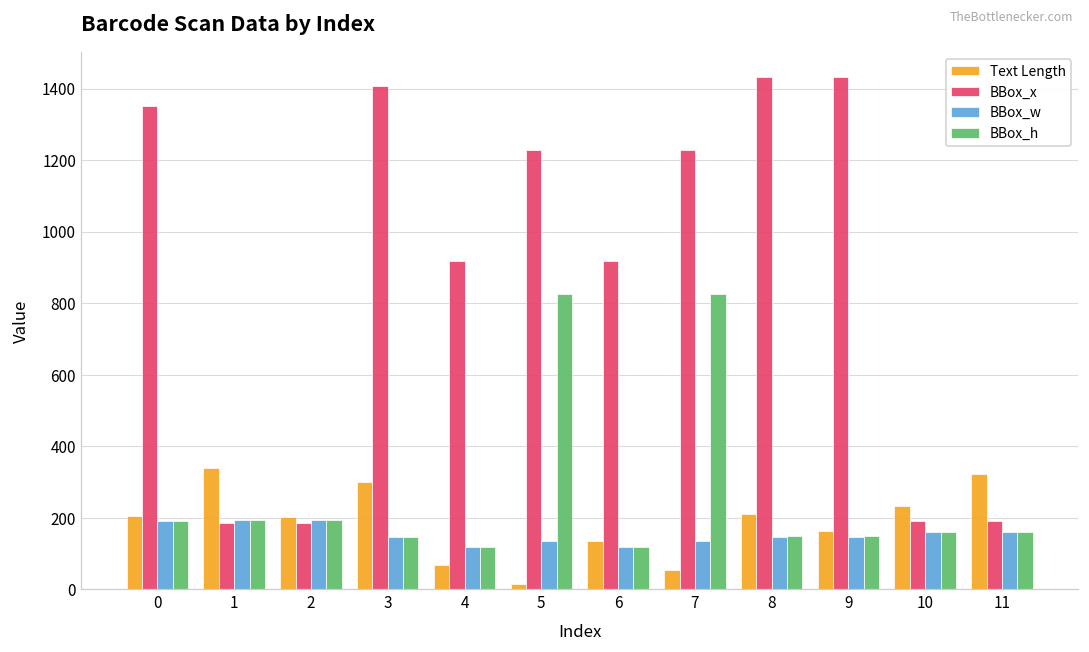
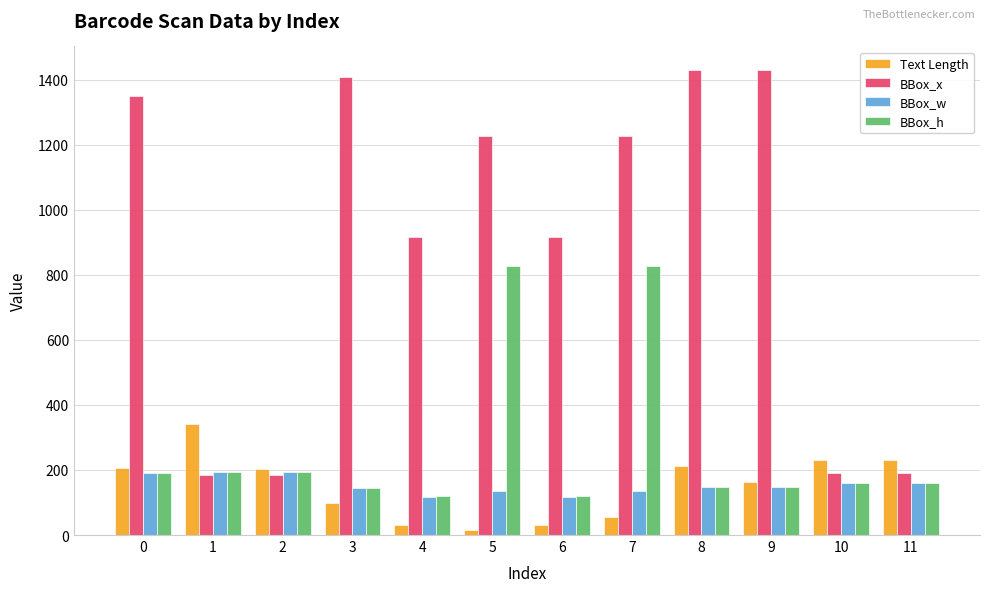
  {
    "Text Length": {
      "0": 210,
      "1": 340,
      "2": 200,
-     "3": 300,
-     "4": 70,
+     "3": 100,
+     "4": 30,
      "5": 10,
-     "6": 140,
+     "6": 30,
      "7": 60,
      "8": 210,
      "9": 160,
      "10": 230,
-     "11": 320
+     "11": 230
    },
    "BBox_x": {
      "0": 1350,
      "1": 190,
      "2": 190,
      "3": 1410,
      "4": 920,
      "5": 1230,
      "6": 920,
      "7": 1230,
      "8": 1430,
      "9": 1430,
      "10": 190,
      "11": 190
    },
    "BBox_w": {
      "0": 190,
      "1": 200,
      "2": 200,
      "3": 150,
      "4": 120,
      "5": 140,
      "6": 120,
      "7": 140,
      "8": 150,
      "9": 150,
      "10": 160,
      "11": 160
    },
    "BBox_h": {
      "0": 190,
      "1": 200,
      "2": 200,
      "3": 150,
      "4": 120,
      "5": 830,
      "6": 120,
      "7": 830,
      "8": 150,
      "9": 150,
      "10": 160,
      "11": 160
    }
  }
